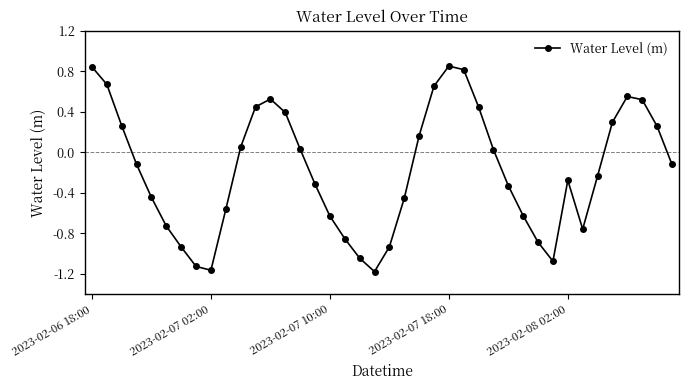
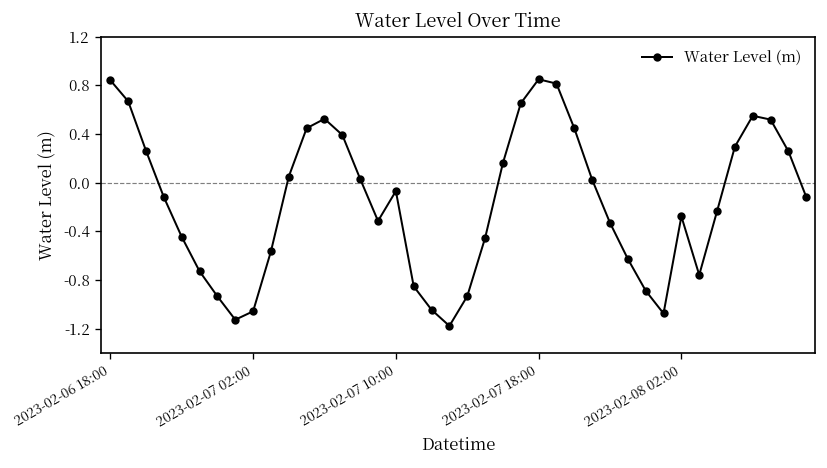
  {
    "2023-02-06 18:00": 0.84,
-   "2023-02-07 02:00": -1.16,
-   "2023-02-07 10:00": -0.63,
+   "2023-02-07 02:00": -1.06,
+   "2023-02-07 10:00": -0.07,
    "2023-02-07 18:00": 0.85,
    "2023-02-08 02:00": -0.28
  }
